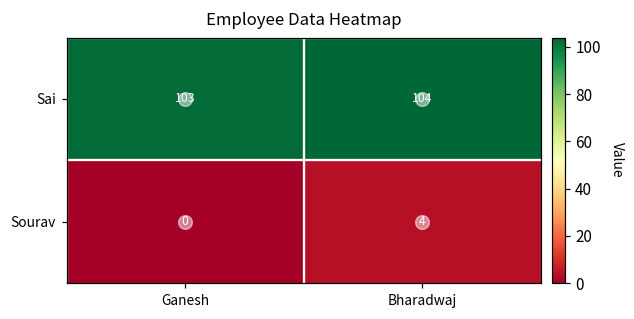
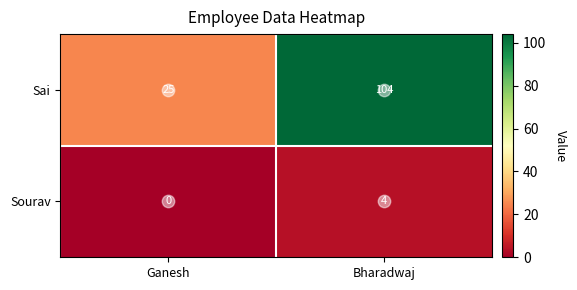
  {
    "Sai": {
-     "Ganesh": 103
+     "Ganesh": 25
    }
  }
